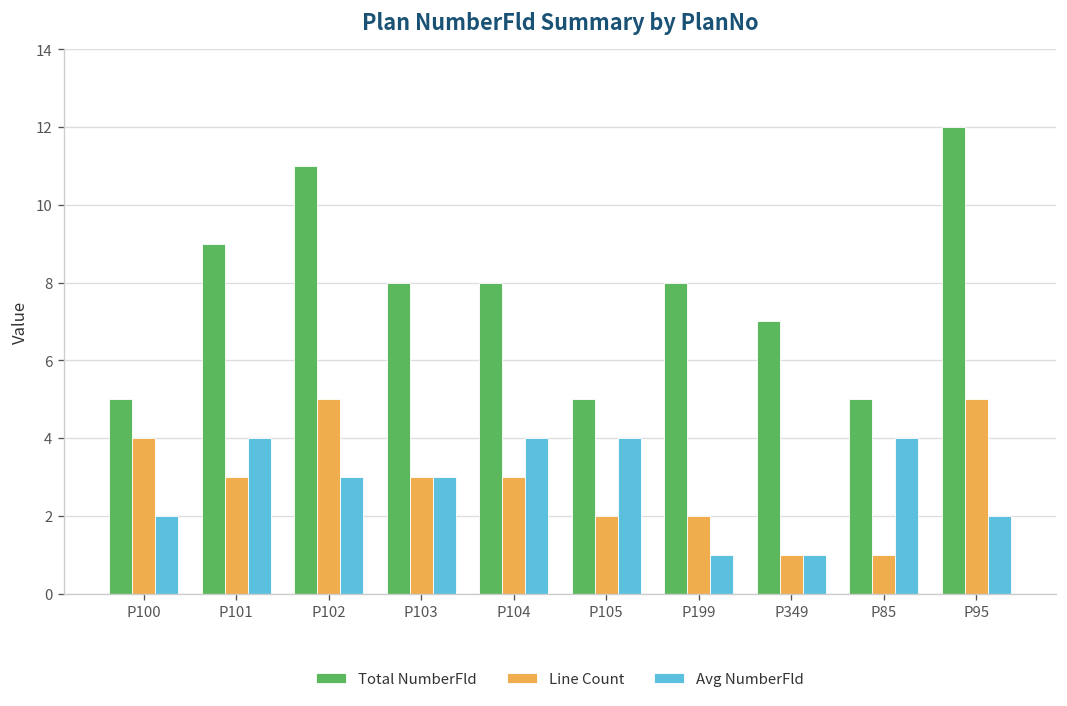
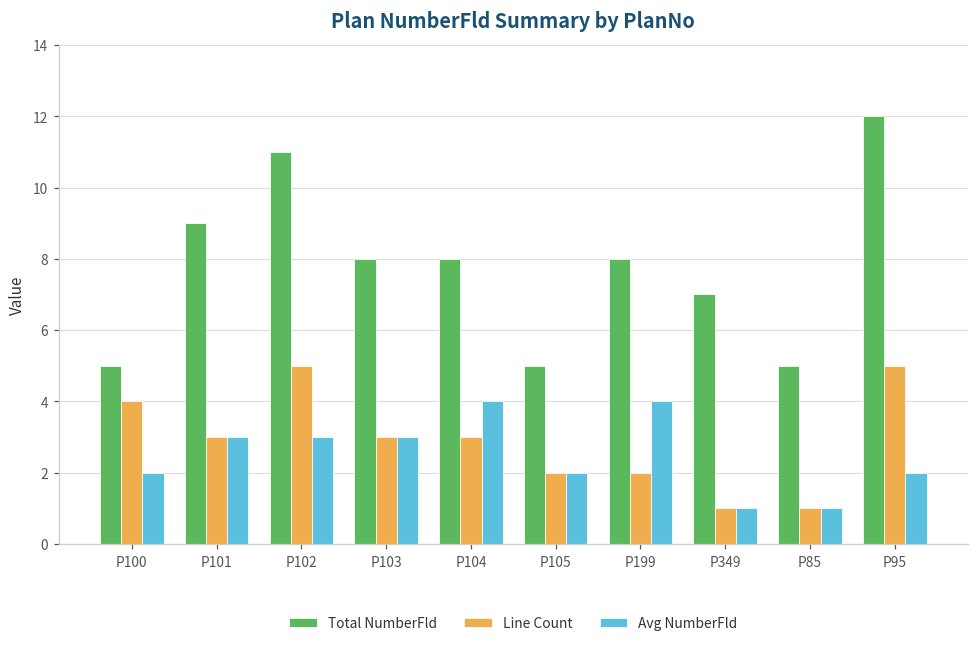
  {
    "Total NumberFld": {
      "P100": 5,
      "P101": 9,
      "P102": 11,
      "P103": 8,
      "P104": 8,
      "P105": 5,
      "P199": 8,
      "P349": 7,
      "P85": 5,
      "P95": 12
    },
    "Line Count": {
      "P100": 4,
      "P101": 3,
      "P102": 5,
      "P103": 3,
      "P104": 3,
      "P105": 2,
      "P199": 2,
      "P349": 1,
      "P85": 1,
      "P95": 5
    },
    "Avg NumberFld": {
      "P100": 2,
-     "P101": 4,
+     "P101": 3,
      "P102": 3,
      "P103": 3,
      "P104": 4,
-     "P105": 4,
-     "P199": 1,
+     "P105": 2,
+     "P199": 4,
      "P349": 1,
-     "P85": 4,
+     "P85": 1,
      "P95": 2
    }
  }
